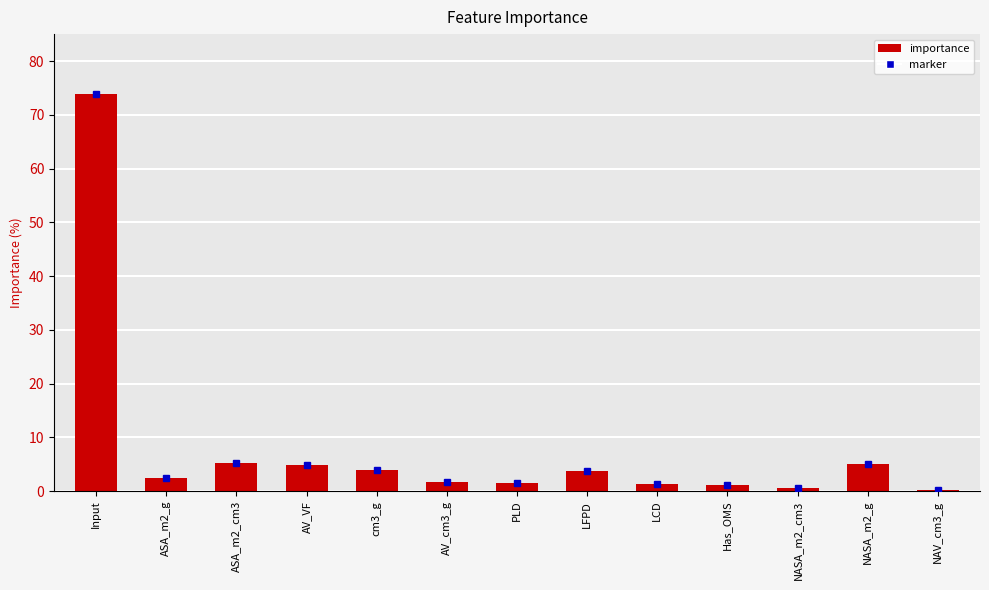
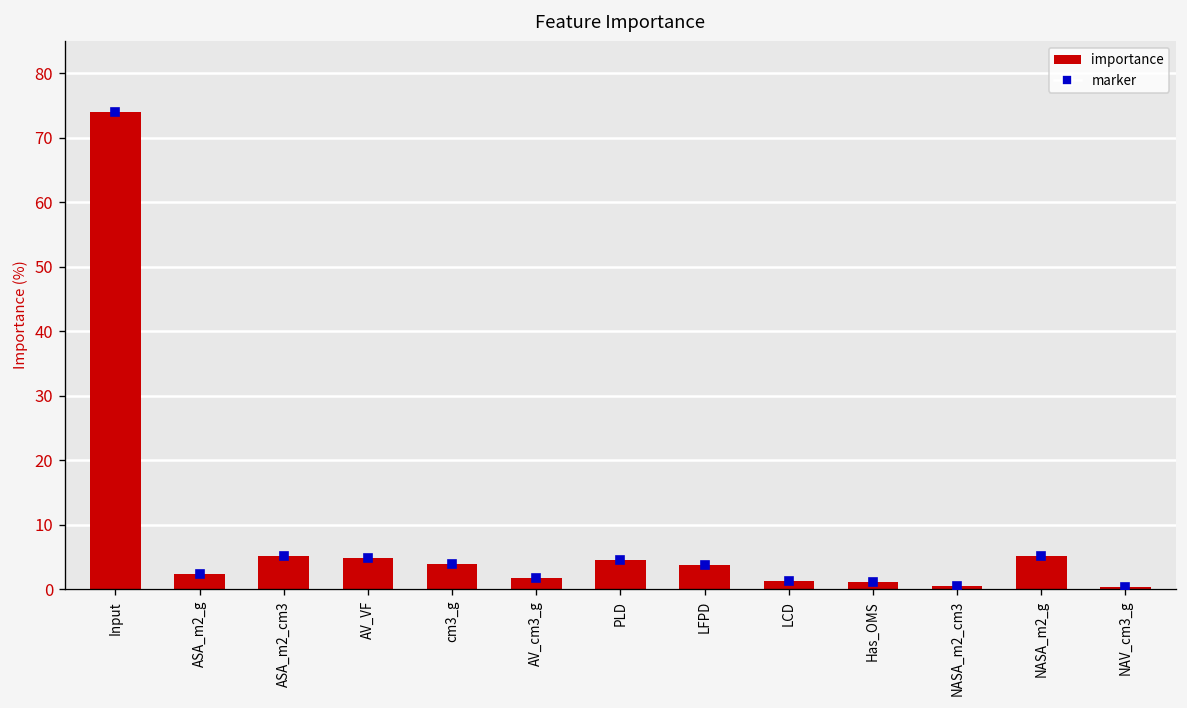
  {
    "importance": {
      "Input": 74,
      "ASA_m2_g": 2,
      "ASA_m2_cm3": 5,
      "AV_VF": 5,
      "cm3_g": 4,
      "AV_cm3_g": 2,
-     "PLD": 1,
+     "PLD": 4,
      "LFPD": 4,
      "LCD": 1,
      "Has_OMS": 1,
      "NASA_m2_cm3": 0,
      "NASA_m2_g": 5
    }
  }
